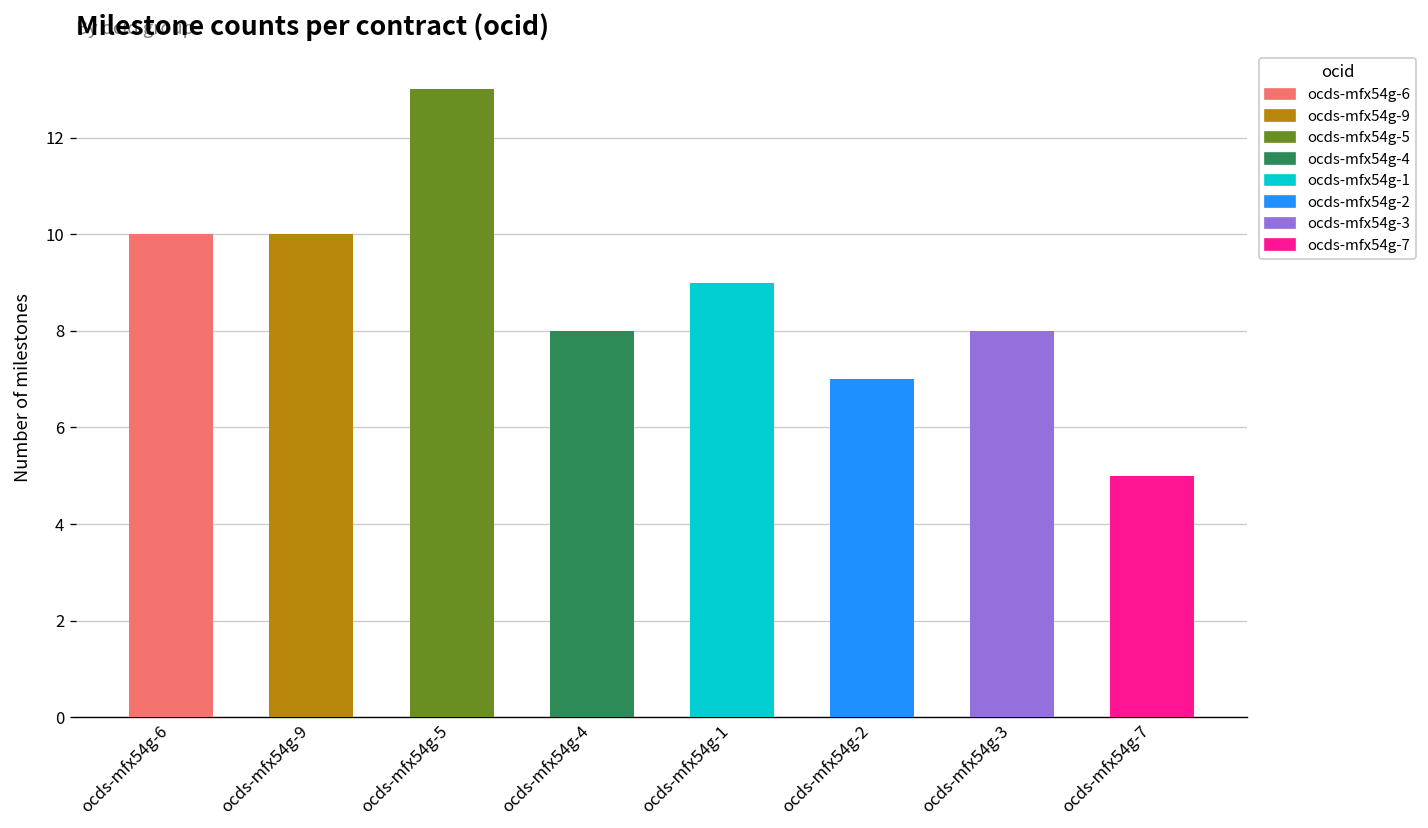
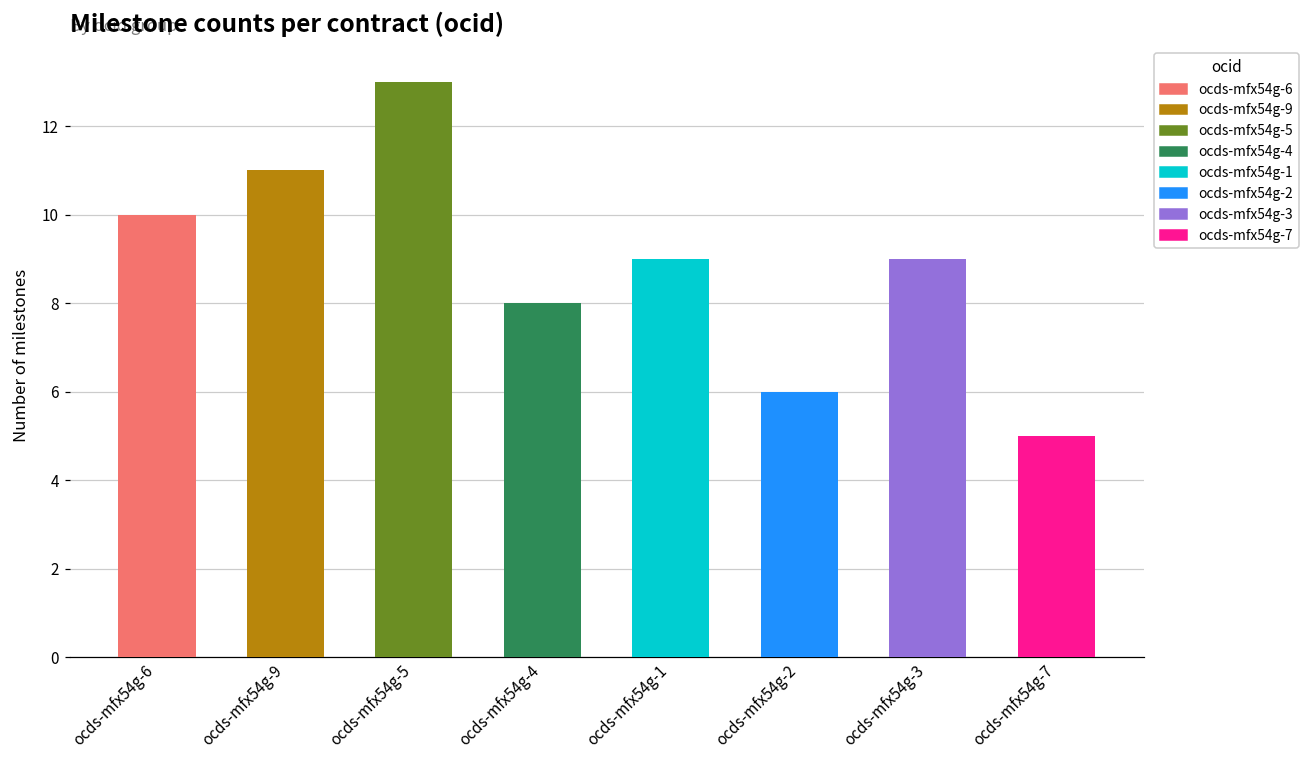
  {
    "ocds-mfx54g-6": 10,
-   "ocds-mfx54g-9": 10,
+   "ocds-mfx54g-9": 11,
    "ocds-mfx54g-5": 13,
    "ocds-mfx54g-4": 8,
    "ocds-mfx54g-1": 9,
-   "ocds-mfx54g-2": 7,
-   "ocds-mfx54g-3": 8,
+   "ocds-mfx54g-2": 6,
+   "ocds-mfx54g-3": 9,
    "ocds-mfx54g-7": 5
  }
